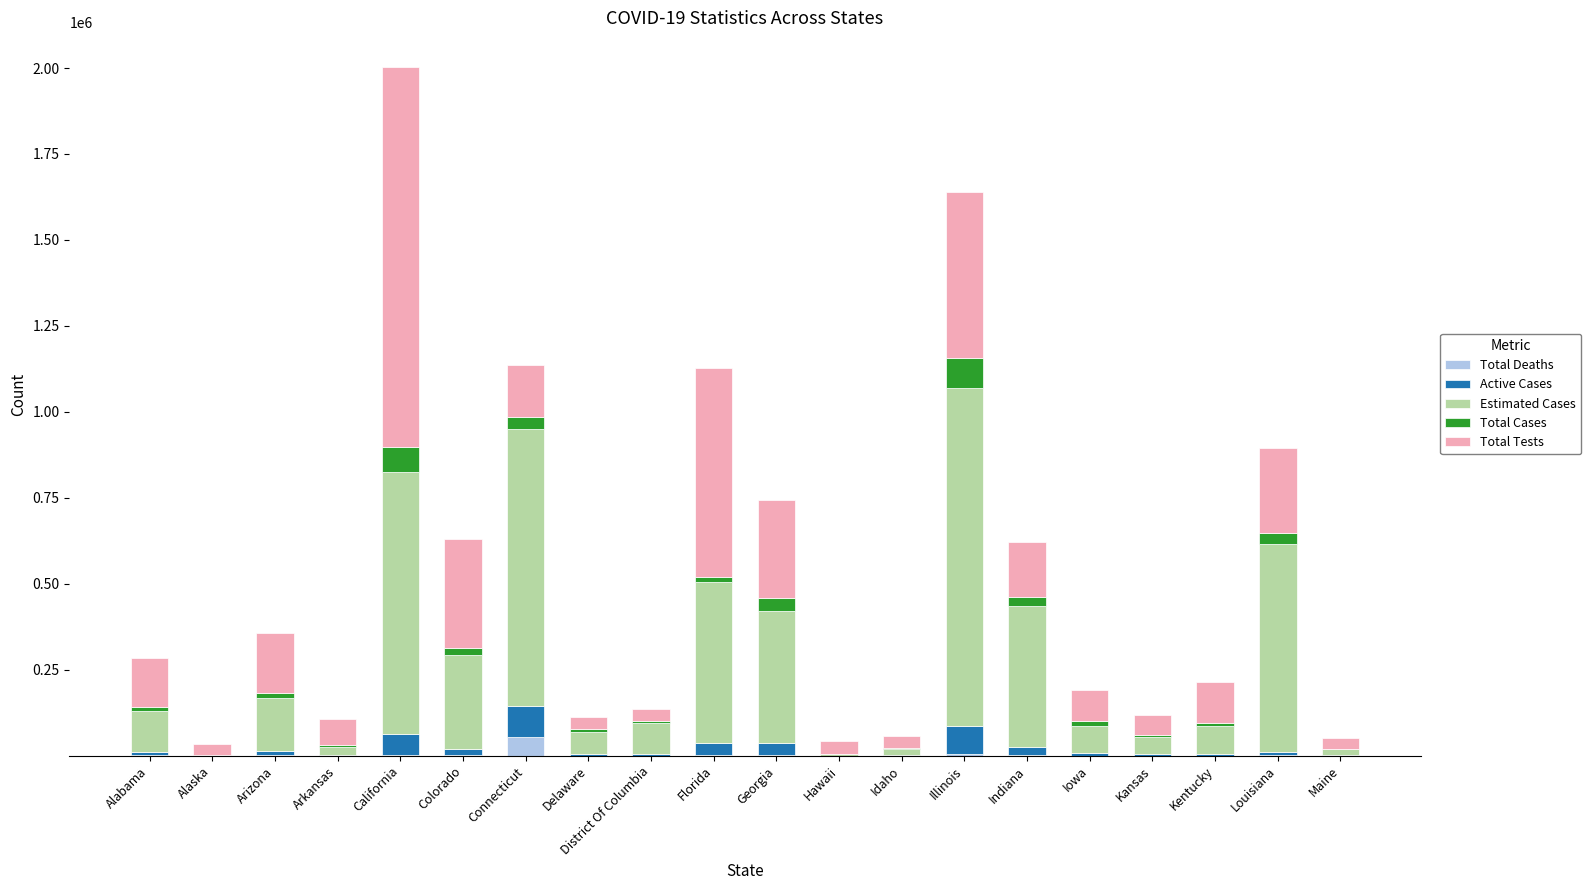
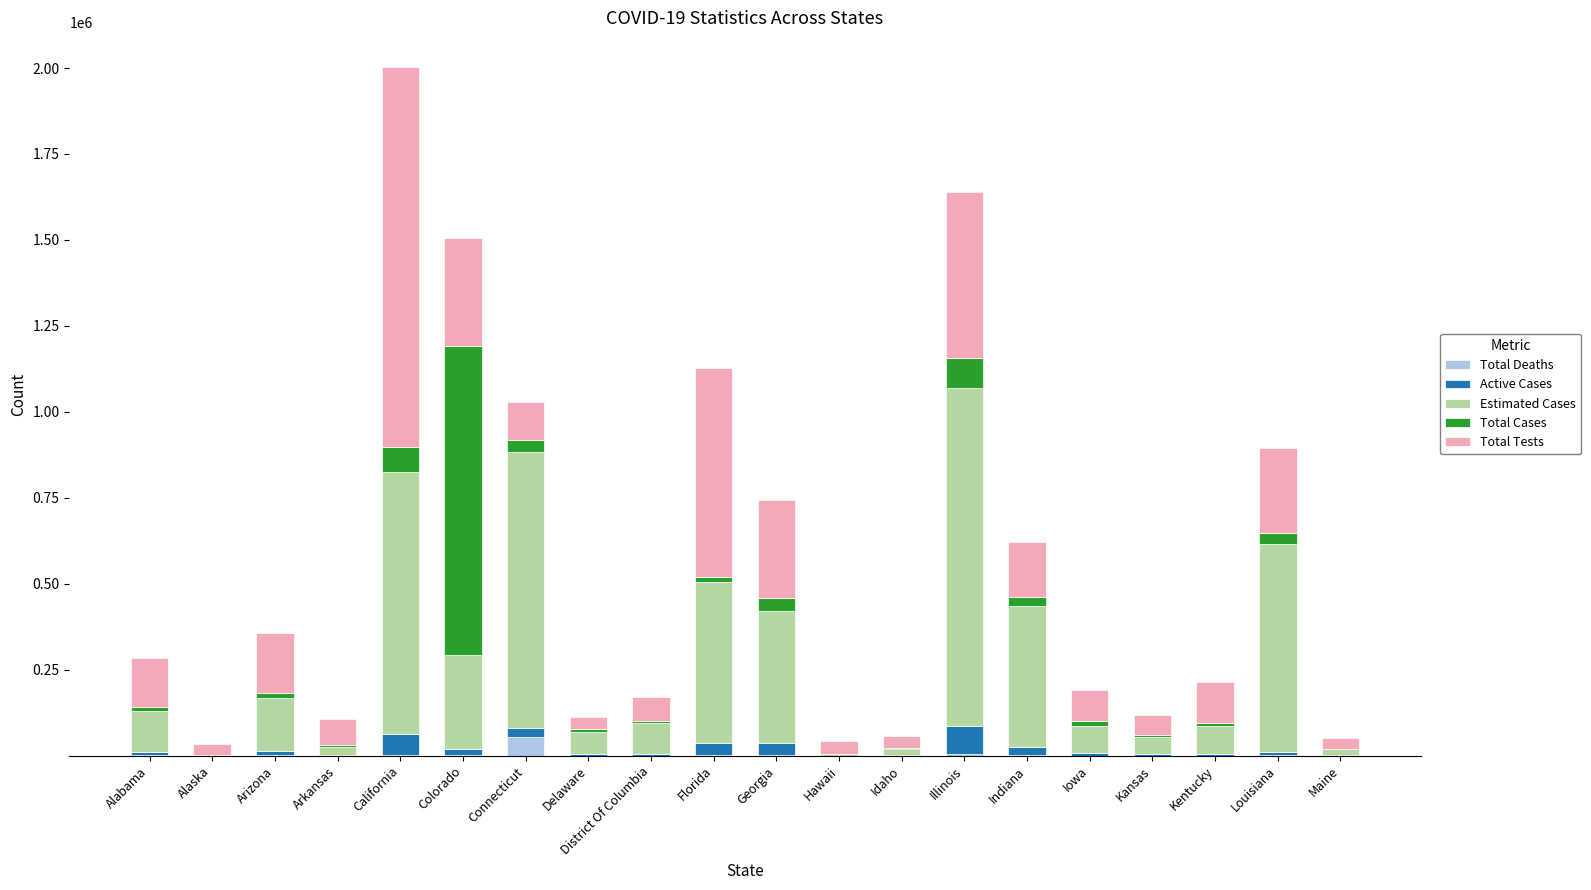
  {
    "Total Deaths": {
      "Connecticut": 50000
    },
    "Active Cases": {
      "Alabama": 10000,
      "Arizona": 10000,
      "California": 60000,
      "Colorado": 20000,
-     "Connecticut": 90000,
+     "Connecticut": 30000,
      "Florida": 30000,
      "Georgia": 30000,
      "Illinois": 80000,
      "Indiana": 20000,
      "Louisiana": 10000
    },
    "Estimated Cases": {
      "Alabama": 120000,
      "Arizona": 160000,
      "Arkansas": 20000,
      "California": 760000,
      "Colorado": 270000,
      "Connecticut": 800000,
      "Delaware": 70000,
      "District Of Columbia": 90000,
      "Florida": 470000,
      "Georgia": 390000,
      "Idaho": 20000,
      "Illinois": 980000,
      "Indiana": 410000,
      "Iowa": 80000,
      "Kansas": 50000,
      "Kentucky": 80000,
      "Louisiana": 600000,
      "Maine": 20000
    },
    "Total Cases": {
      "Alabama": 10000,
      "Arizona": 10000,
      "California": 70000,
-     "Colorado": 20000,
+     "Colorado": 900000,
      "Connecticut": 40000,
      "Florida": 10000,
      "Georgia": 40000,
      "Illinois": 90000,
      "Indiana": 30000,
      "Iowa": 10000,
      "Kansas": 10000,
      "Louisiana": 30000
    },
    "Total Tests": {
      "Alabama": 140000,
      "Alaska": 30000,
      "Arizona": 180000,
      "Arkansas": 80000,
      "California": 1100000,
      "Colorado": 320000,
-     "Connecticut": 150000,
+     "Connecticut": 110000,
      "Delaware": 40000,
-     "District Of Columbia": 30000,
+     "District Of Columbia": 70000,
      "Florida": 610000,
      "Georgia": 290000,
      "Hawaii": 40000,
      "Idaho": 30000,
      "Illinois": 480000,
      "Indiana": 160000,
      "Iowa": 90000,
      "Kansas": 60000,
      "Kentucky": 120000,
      "Louisiana": 250000,
      "Maine": 30000
    }
  }
